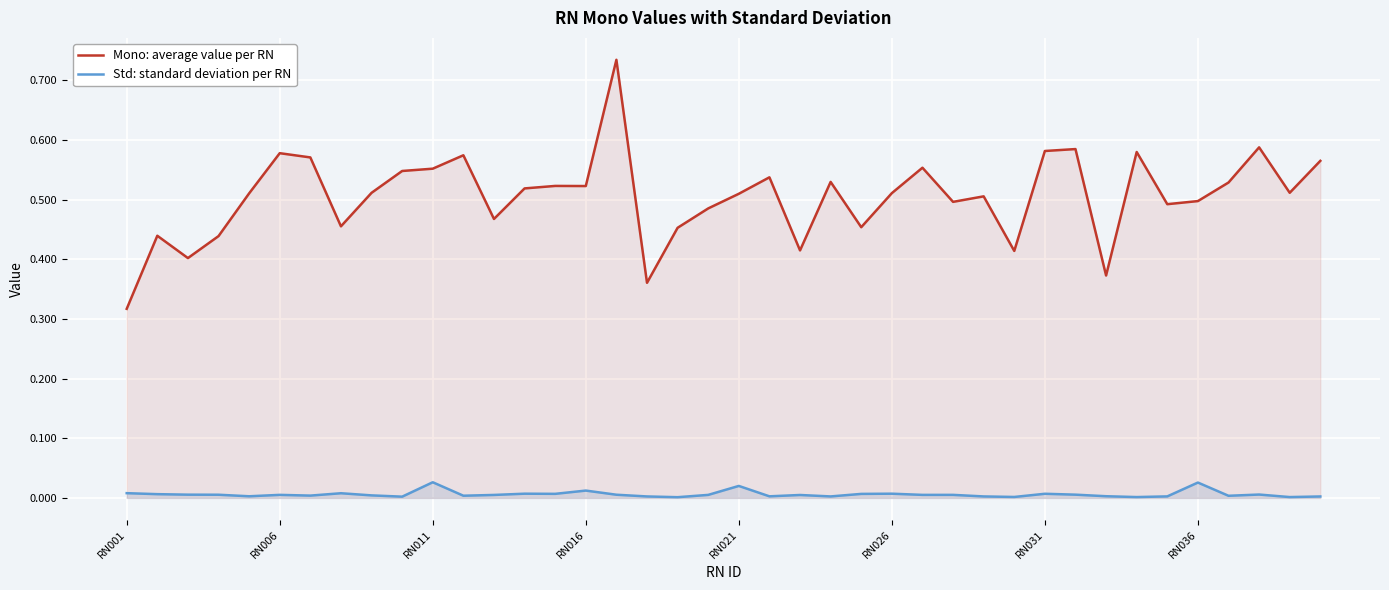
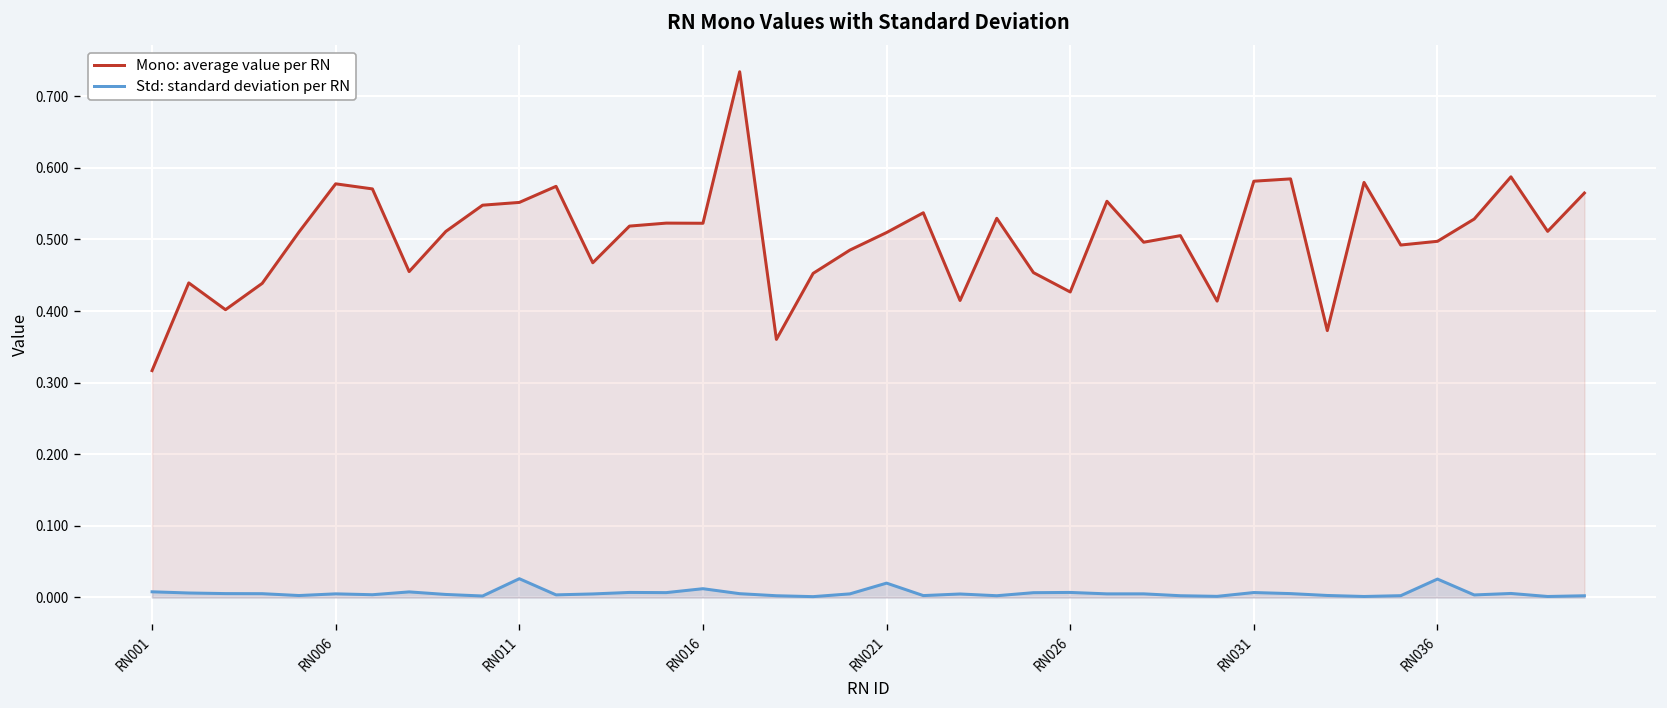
  {
    "Mono: average value per RN": {
      "RN001": 0.32,
      "RN006": 0.58,
      "RN011": 0.55,
      "RN016": 0.52,
      "RN021": 0.51,
-     "RN026": 0.51,
+     "RN026": 0.43,
      "RN031": 0.58,
      "RN036": 0.50
    },
    "Std: standard deviation per RN": {
      "RN001": 0.01,
      "RN006": 0.01,
      "RN011": 0.03,
      "RN016": 0.01,
      "RN021": 0.02,
      "RN026": 0.01,
      "RN031": 0.01,
      "RN036": 0.03
    }
  }
